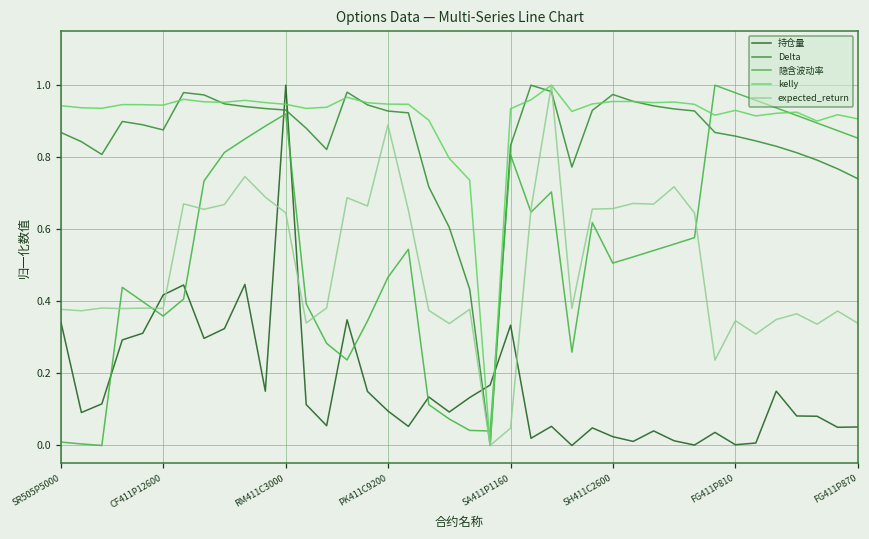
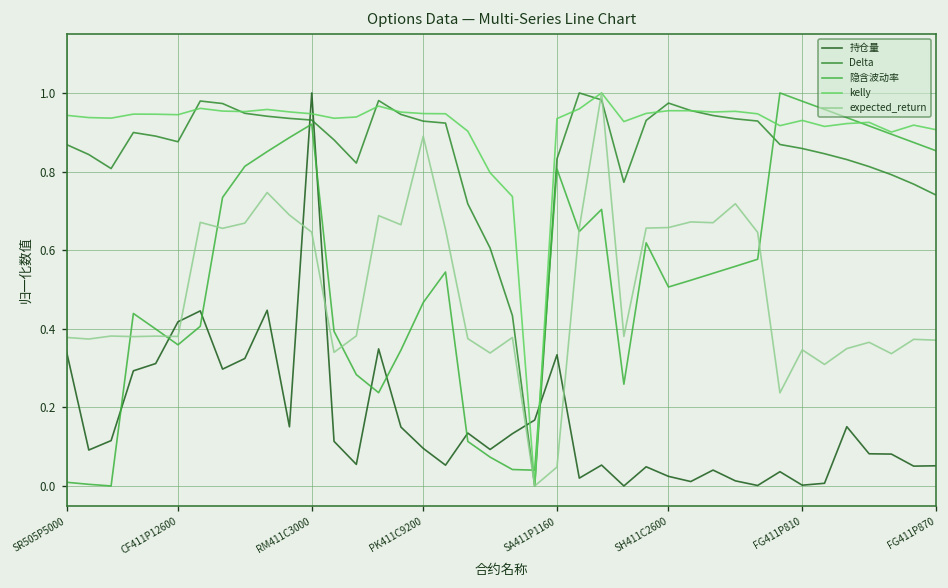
  {
    "expected_return": {
      "SR505P5000": 0.38,
      "CF411P12600": 0.38,
      "RM411C3000": 0.65,
      "PK411C9200": 0.89,
      "SA411P1160": 0.05,
      "SH411C2600": 0.66,
      "FG411P810": 0.35,
-     "FG411P870": 0.34
+     "FG411P870": 0.37
    }
  }
